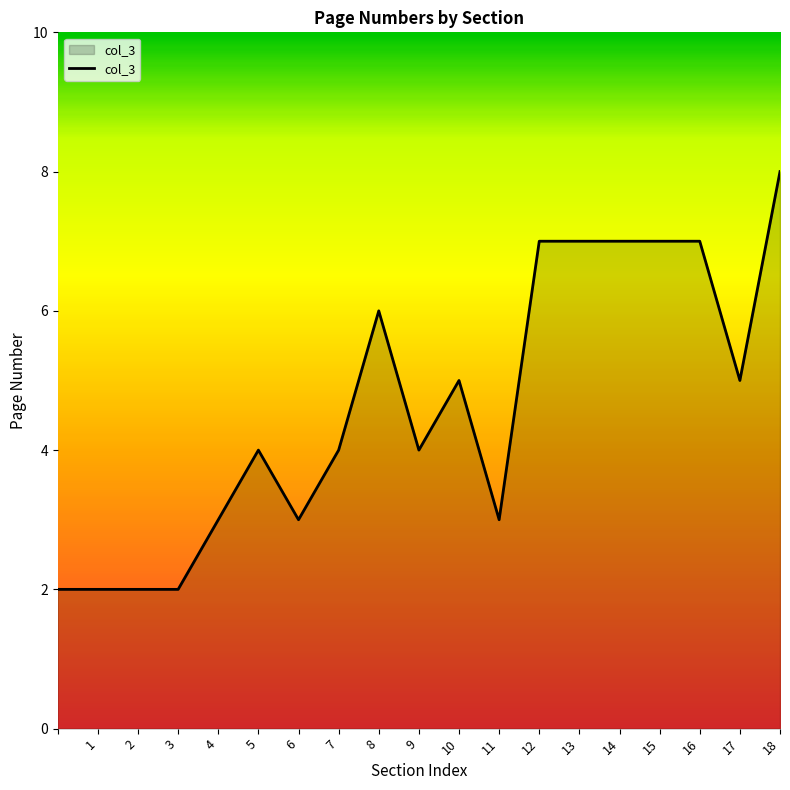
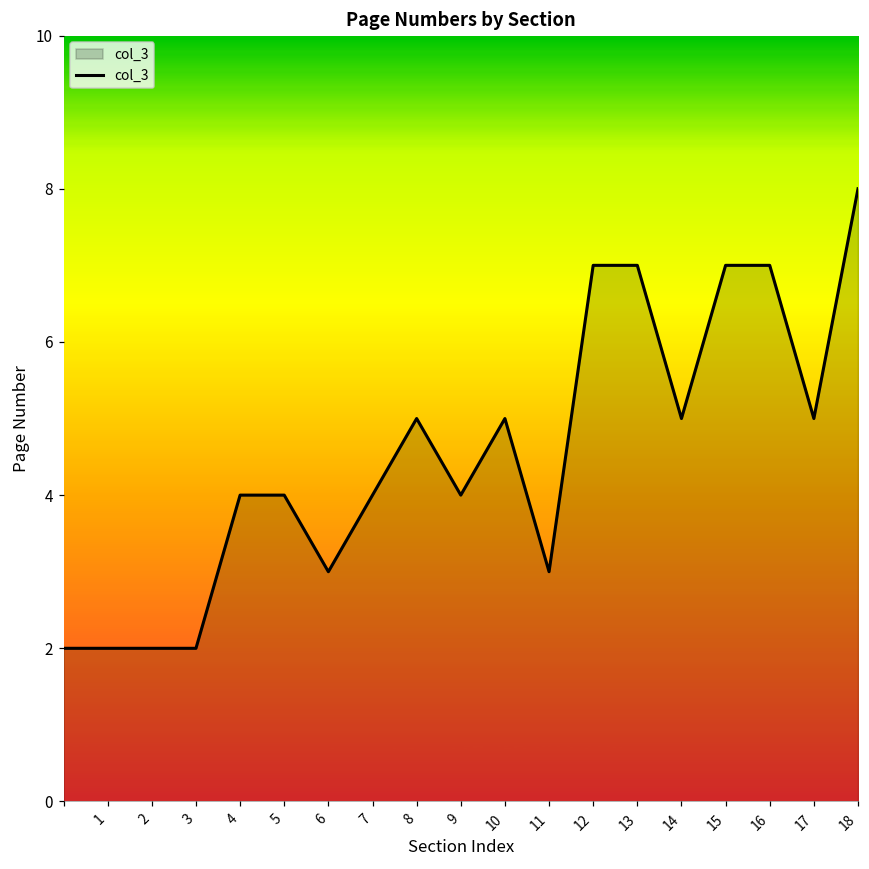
  {
    "1": 2,
    "2": 2,
    "3": 2,
-   "4": 3,
+   "4": 4,
    "5": 4,
    "6": 3,
    "7": 4,
-   "8": 6,
+   "8": 5,
    "9": 4,
    "10": 5,
    "11": 3,
    "12": 7,
    "13": 7,
-   "14": 7,
+   "14": 5,
    "15": 7,
    "16": 7,
    "17": 5,
    "18": 8
  }
